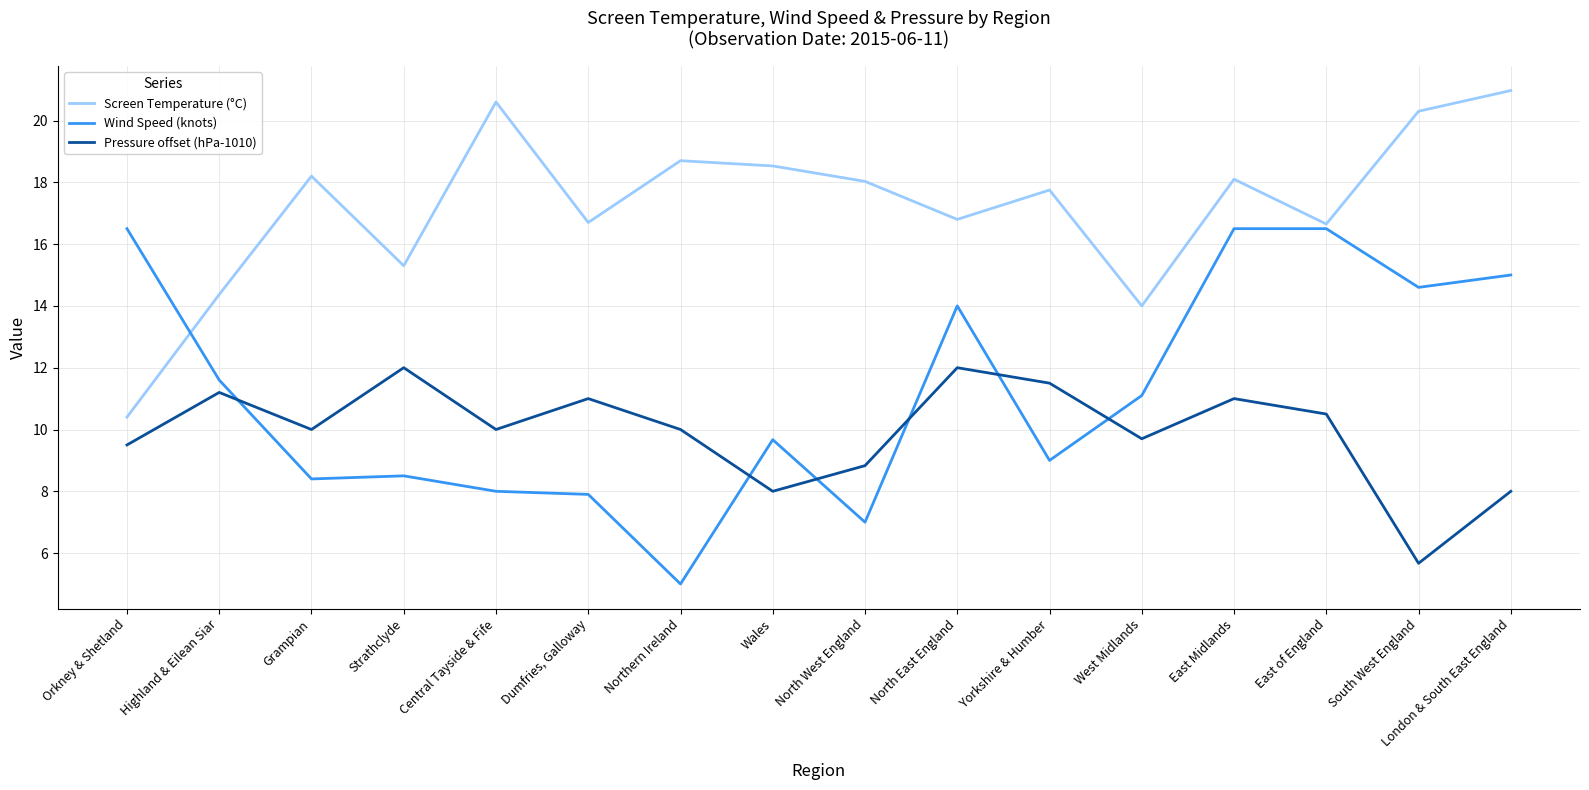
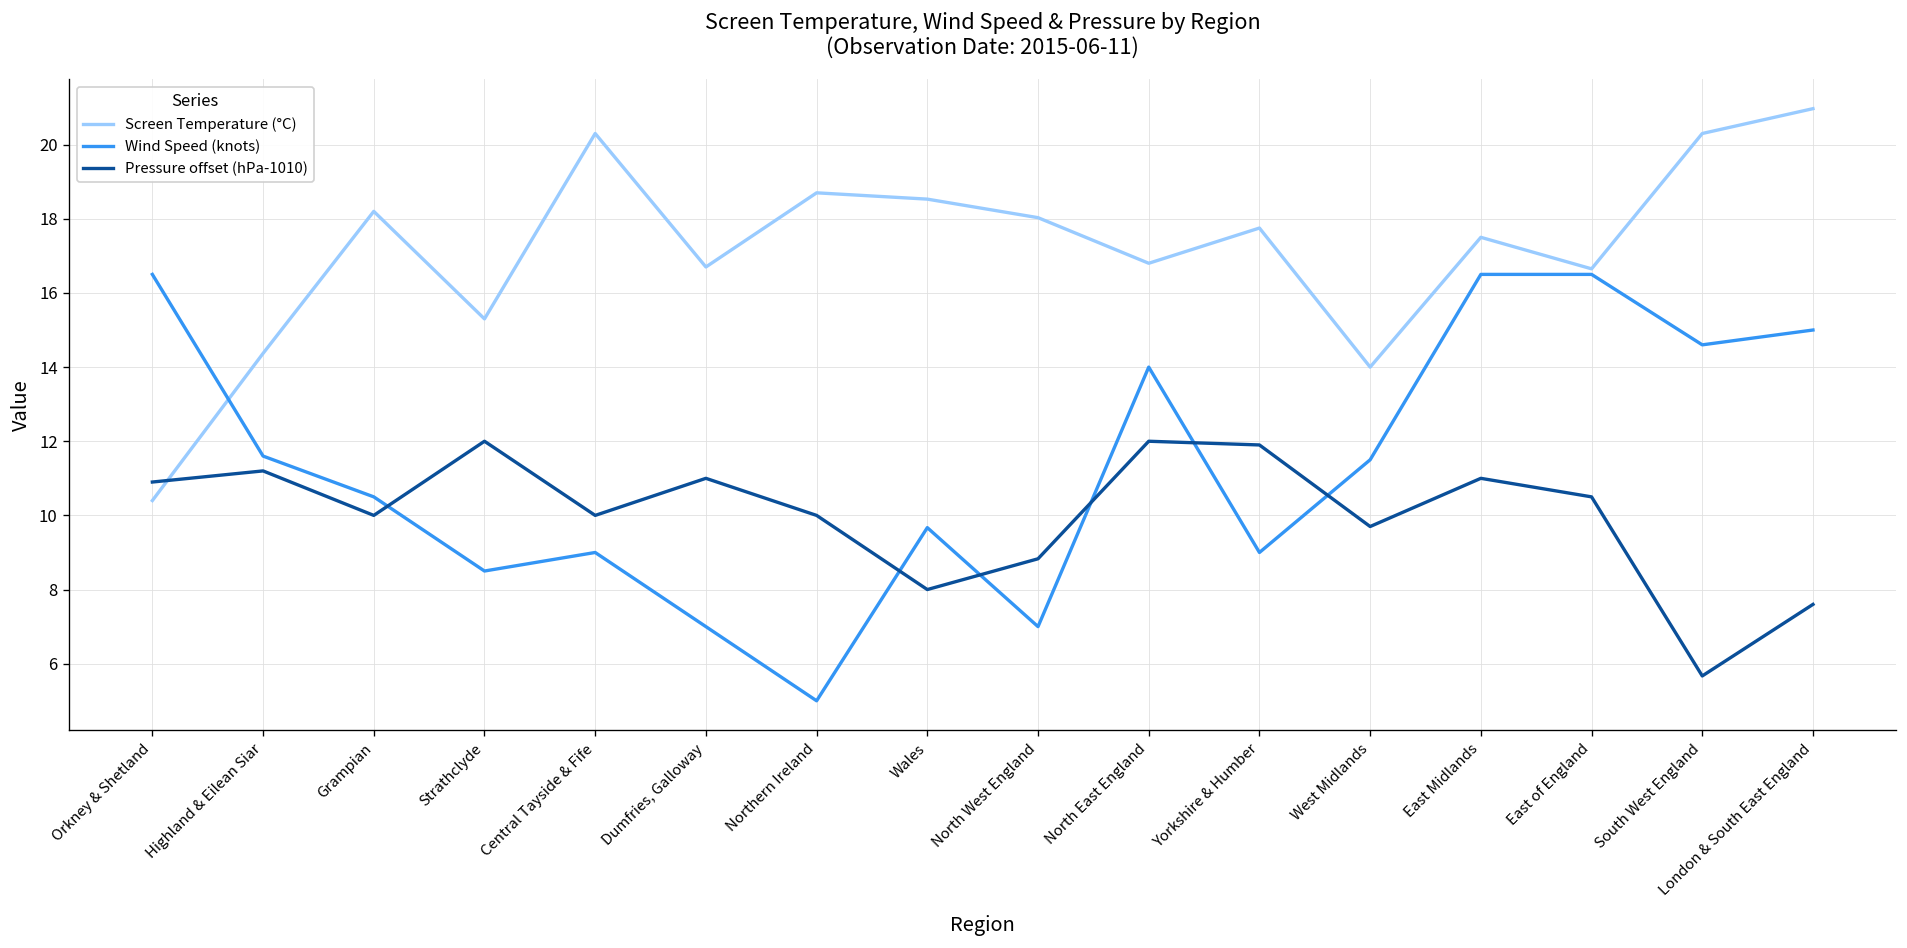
  {
    "Screen Temperature (°C)": {
      "Orkney & Shetland": 10.4,
      "Highland & Eilean Siar": 14.4,
      "Grampian": 18.2,
      "Strathclyde": 15.3,
-     "Central Tayside & Fife": 20.6,
+     "Central Tayside & Fife": 20.3,
      "Dumfries, Galloway": 16.7,
      "Northern Ireland": 18.7,
      "Wales": 18.5,
      "North West England": 18.0,
      "North East England": 16.8,
      "Yorkshire & Humber": 17.8,
      "West Midlands": 14.0,
-     "East Midlands": 18.1,
+     "East Midlands": 17.5,
      "East of England": 16.7,
      "South West England": 20.3,
      "London & South East England": 21.0
    },
    "Wind Speed (knots)": {
      "Orkney & Shetland": 16.5,
      "Highland & Eilean Siar": 11.6,
-     "Grampian": 8.4,
+     "Grampian": 10.5,
      "Strathclyde": 8.5,
-     "Central Tayside & Fife": 8,
-     "Dumfries, Galloway": 7.9,
+     "Central Tayside & Fife": 9,
+     "Dumfries, Galloway": 7.0,
      "Northern Ireland": 5.0,
      "Wales": 9.7,
      "North West England": 7.0,
      "North East England": 14.0,
      "Yorkshire & Humber": 9.0,
-     "West Midlands": 11.1,
+     "West Midlands": 11.5,
      "East Midlands": 16.5,
      "East of England": 16.5,
      "South West England": 14.6,
      "London & South East England": 15.0
    },
    "Pressure offset (hPa-1010)": {
-     "Orkney & Shetland": 9.5,
+     "Orkney & Shetland": 10.9,
      "Highland & Eilean Siar": 11.2,
      "Grampian": 10.0,
      "Strathclyde": 12.0,
      "Central Tayside & Fife": 10.0,
      "Dumfries, Galloway": 11.0,
      "Northern Ireland": 10.0,
      "Wales": 8.0,
      "North West England": 8.8,
      "North East England": 12.0,
-     "Yorkshire & Humber": 11.5,
+     "Yorkshire & Humber": 11.9,
      "West Midlands": 9.7,
      "East Midlands": 11.0,
      "East of England": 10.5,
      "South West England": 5.7,
-     "London & South East England": 8.0
+     "London & South East England": 7.6
    }
  }
